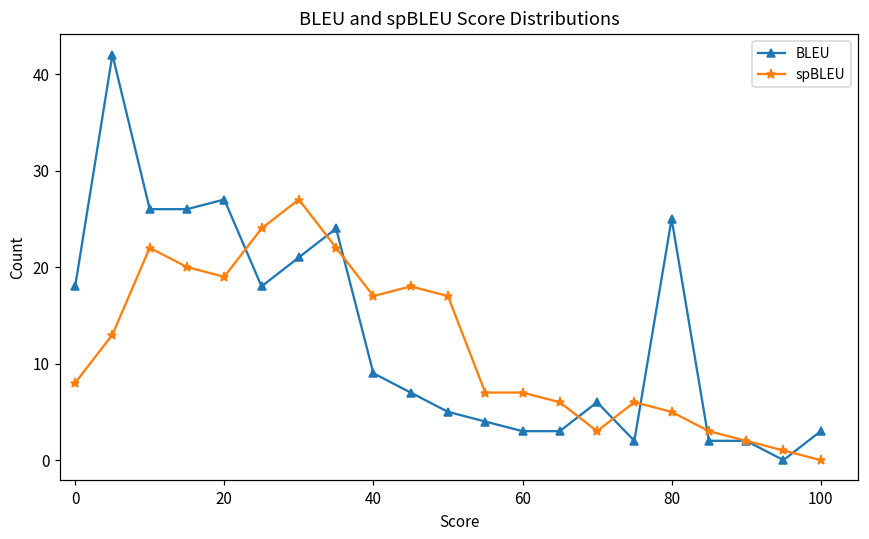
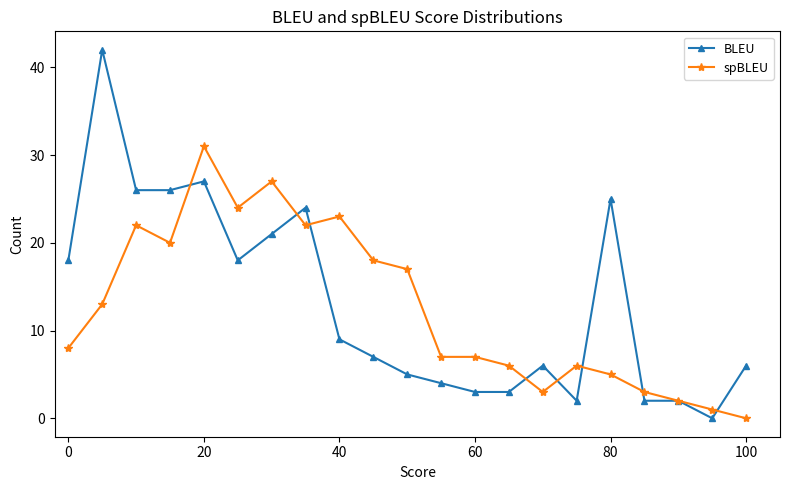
  {
    "BLEU": {
      "0": 18,
      "20": 27,
      "40": 9,
      "60": 3,
      "80": 25,
-     "100": 3
+     "100": 6
    },
    "spBLEU": {
      "0": 8,
-     "20": 19,
-     "40": 17,
+     "20": 31,
+     "40": 23,
      "60": 7,
      "80": 5,
      "100": 0
    }
  }
